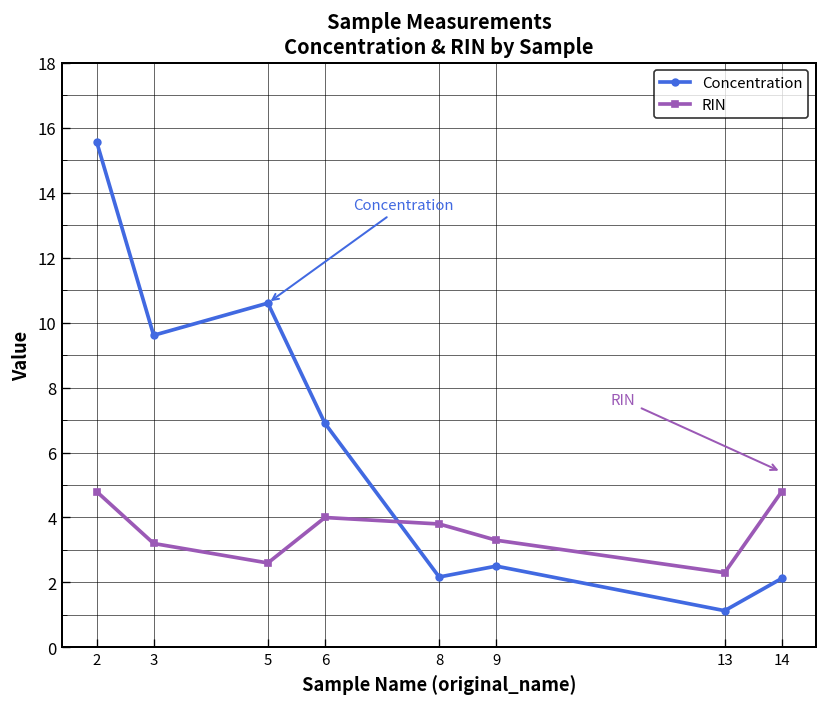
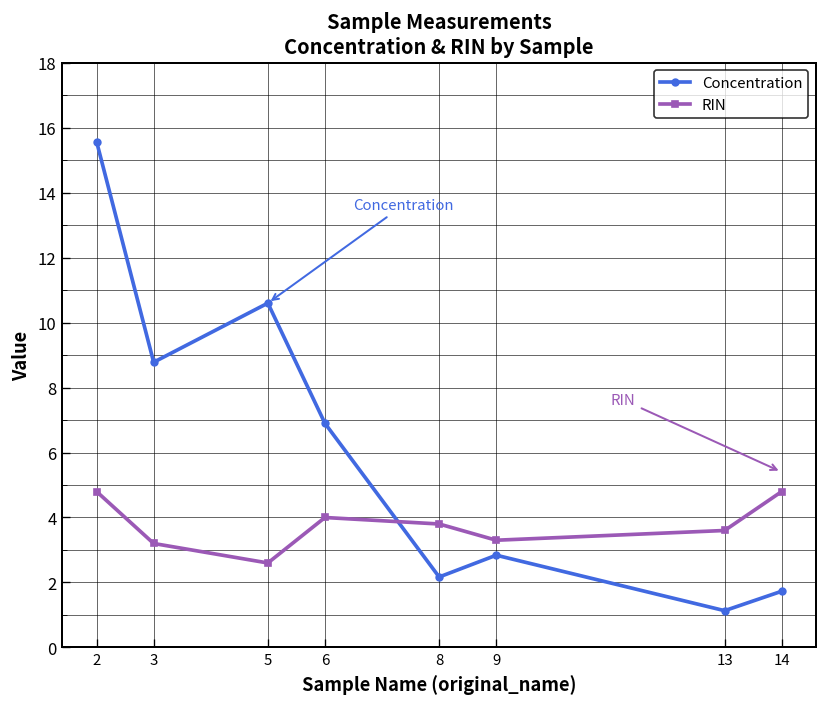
  {
    "Concentration": {
      "2": 15.6,
-     "3": 9.6,
+     "3": 8.8,
      "5": 10.6,
      "6": 6.9,
      "8": 2.2,
-     "9": 2.5,
+     "9": 2.8,
      "13": 1.1,
-     "14": 2.1
+     "14": 1.7
    },
    "RIN": {
      "2": 4.8,
      "3": 3.2,
      "5": 2.6,
      "6": 4.0,
      "8": 3.8,
      "9": 3.3,
-     "13": 2.3,
+     "13": 3.6,
      "14": 4.8
    }
  }
